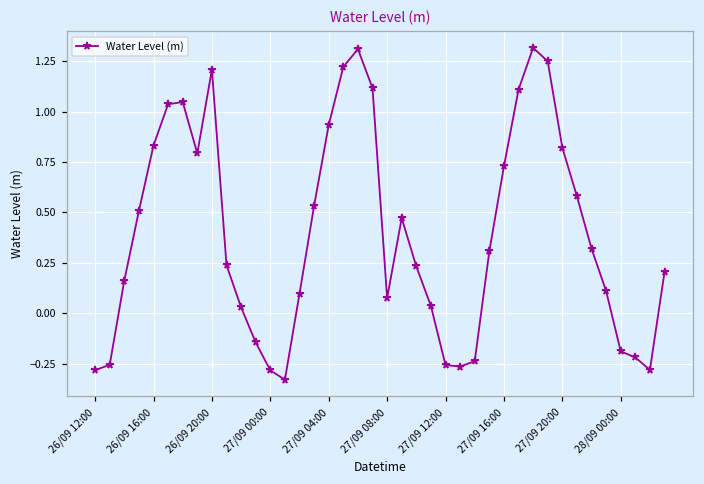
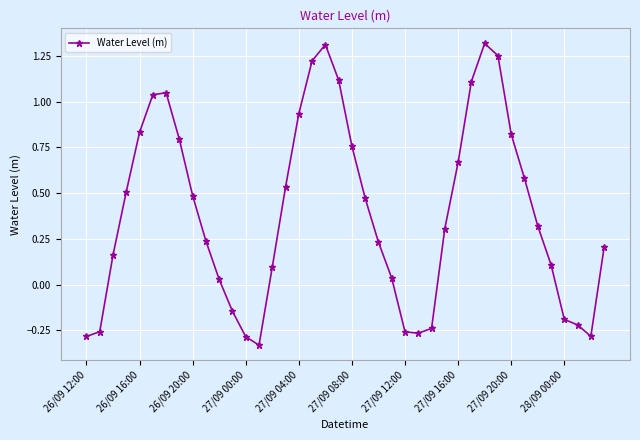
  {
    "26/09 12:00": -0.28,
    "26/09 16:00": 0.83,
-   "26/09 20:00": 1.21,
+   "26/09 20:00": 0.49,
    "27/09 00:00": -0.28,
    "27/09 04:00": 0.93,
-   "27/09 08:00": 0.07,
+   "27/09 08:00": 0.76,
    "27/09 12:00": -0.26,
-   "27/09 16:00": 0.73,
+   "27/09 16:00": 0.67,
    "27/09 20:00": 0.82,
    "28/09 00:00": -0.19
  }
